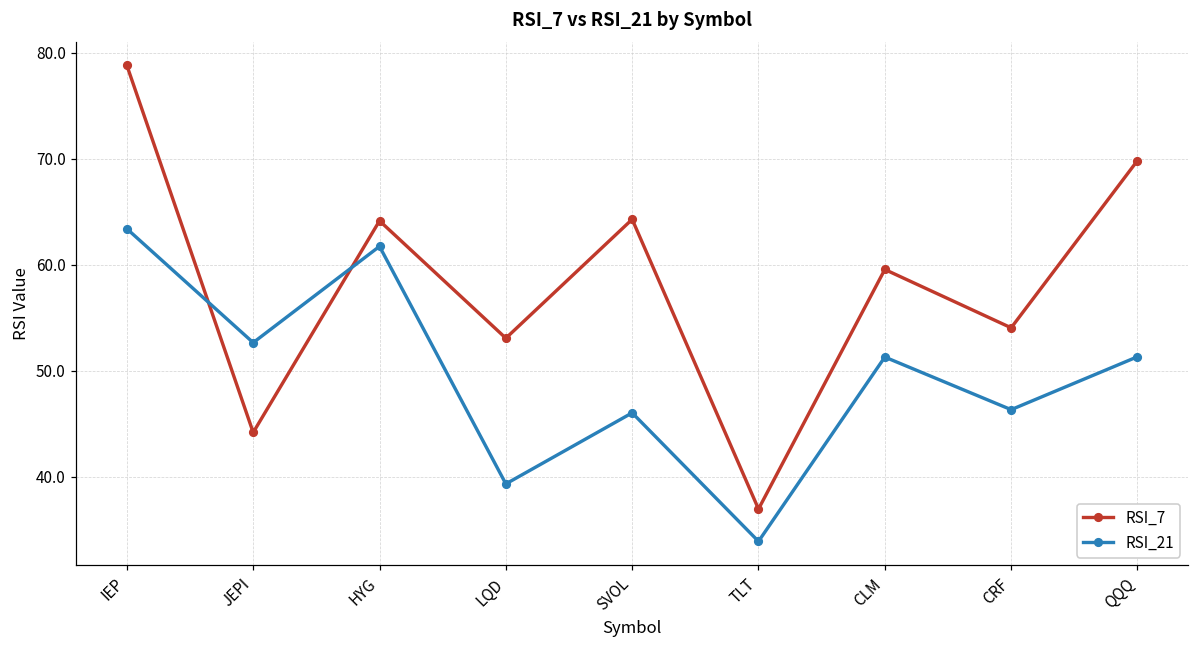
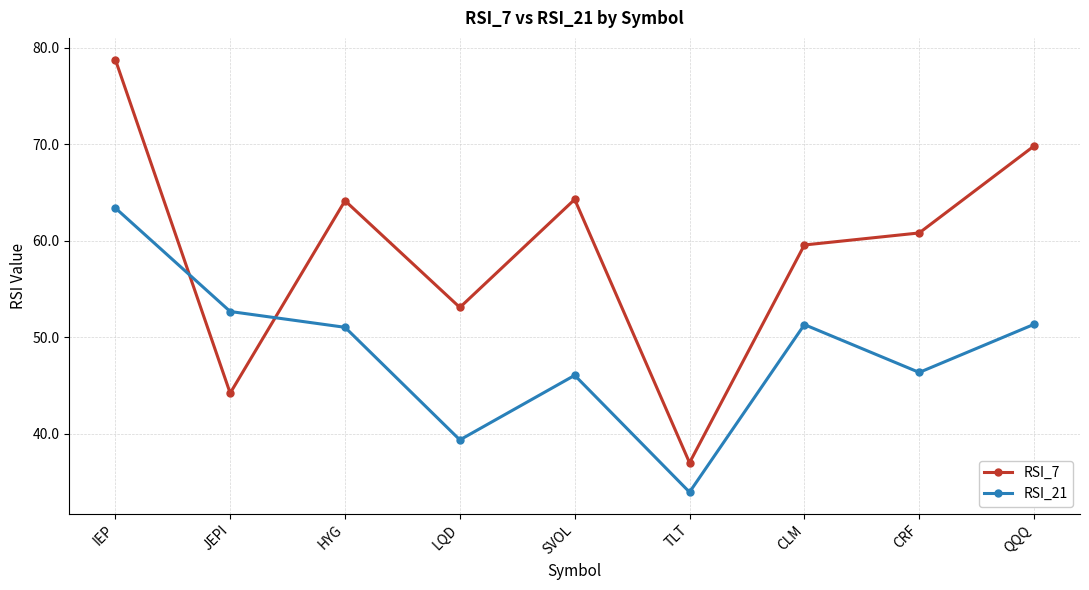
  {
    "RSI_7": {
      "IEP": 79,
      "JEPI": 44,
      "HYG": 64,
      "LQD": 53,
      "SVOL": 64,
      "TLT": 37,
      "CLM": 60,
-     "CRF": 54,
+     "CRF": 61,
      "QQQ": 70
    },
    "RSI_21": {
      "IEP": 63,
      "JEPI": 53,
-     "HYG": 62,
+     "HYG": 51,
      "LQD": 39,
      "SVOL": 46,
      "TLT": 34,
      "CLM": 51,
      "CRF": 46,
      "QQQ": 51
    }
  }
